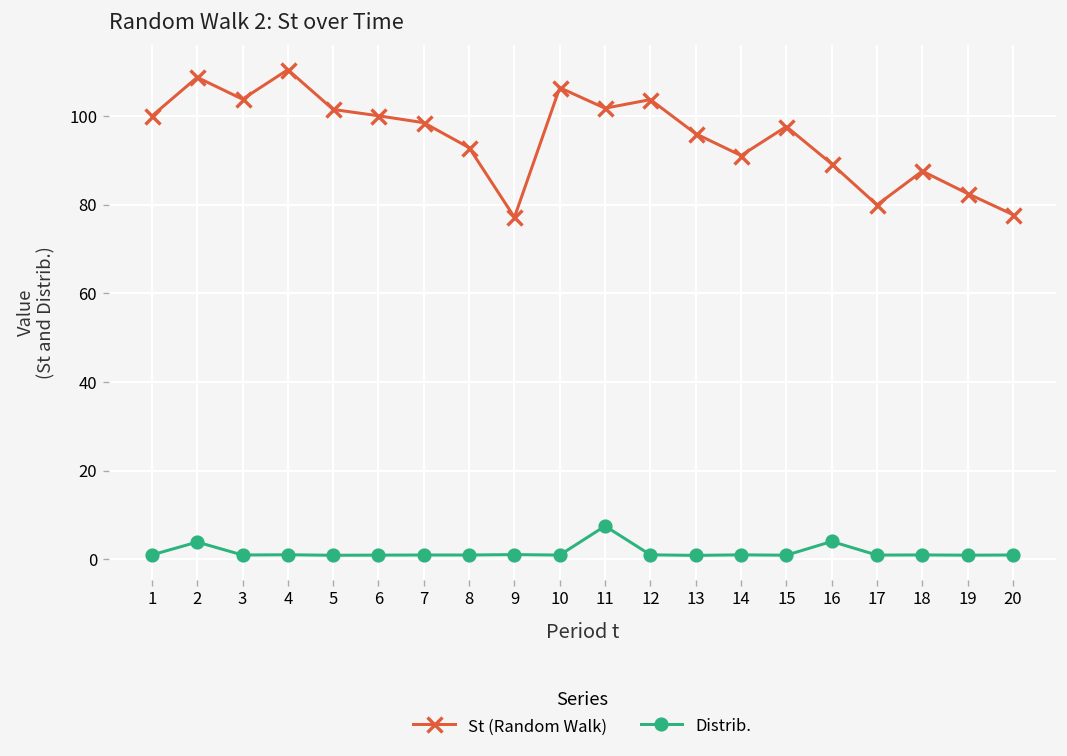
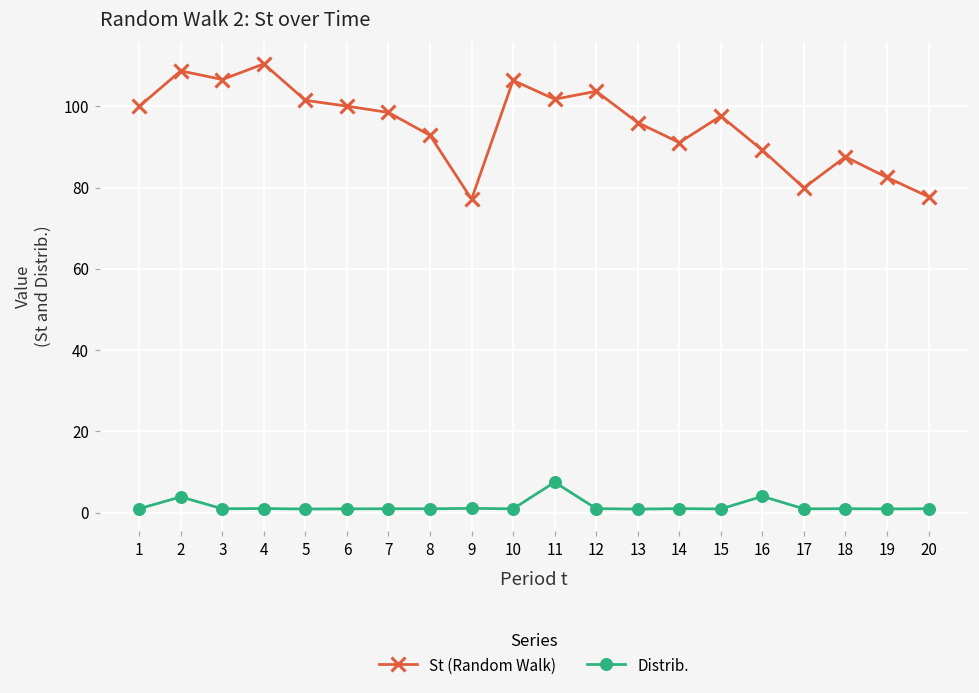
  {
    "St (Random Walk)": {
      "1": 100,
      "2": 109,
-     "3": 104,
+     "3": 107,
      "4": 110,
      "5": 101,
      "6": 100,
      "7": 98,
      "8": 93,
      "9": 77,
      "10": 106,
      "11": 102,
      "12": 104,
      "13": 96,
      "14": 91,
      "15": 98,
      "16": 89,
      "17": 80,
      "18": 88,
      "19": 83,
      "20": 78
    },
    "Distrib.": {
      "1": 1,
      "2": 4,
      "3": 1,
      "4": 1,
      "5": 1,
      "6": 1,
      "7": 1,
      "8": 1,
      "9": 1,
      "10": 1,
      "11": 8,
      "12": 1,
      "13": 1,
      "14": 1,
      "15": 1,
      "16": 4,
      "17": 1,
      "18": 1,
      "19": 1,
      "20": 1
    }
  }
